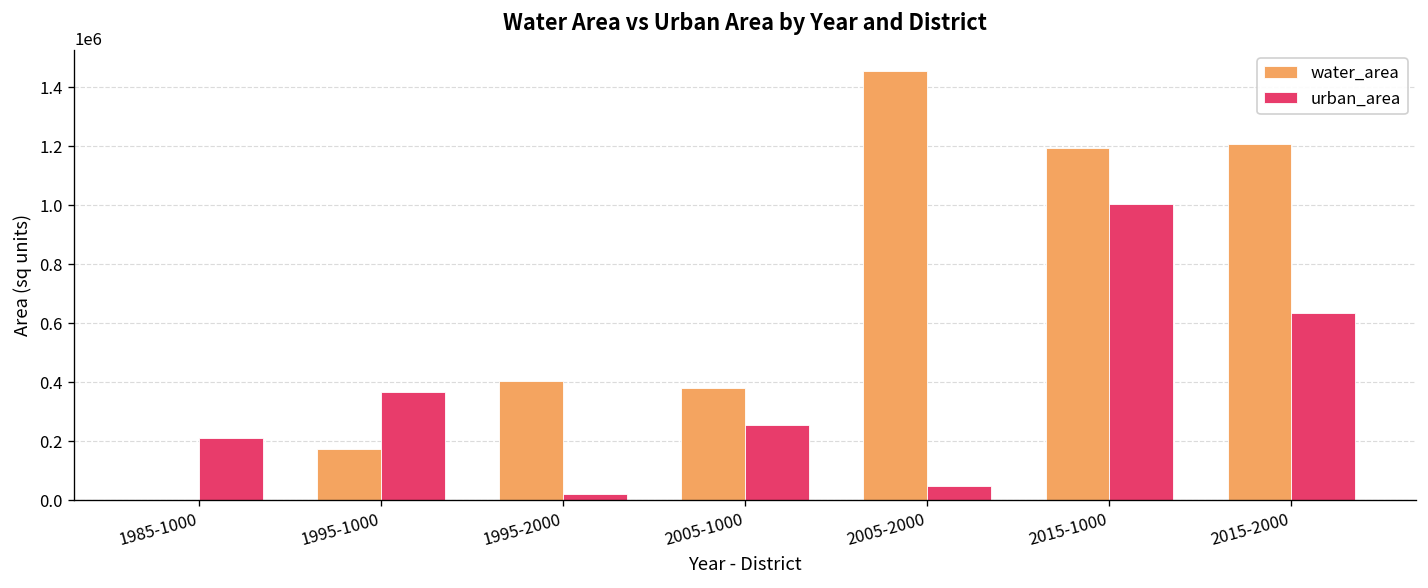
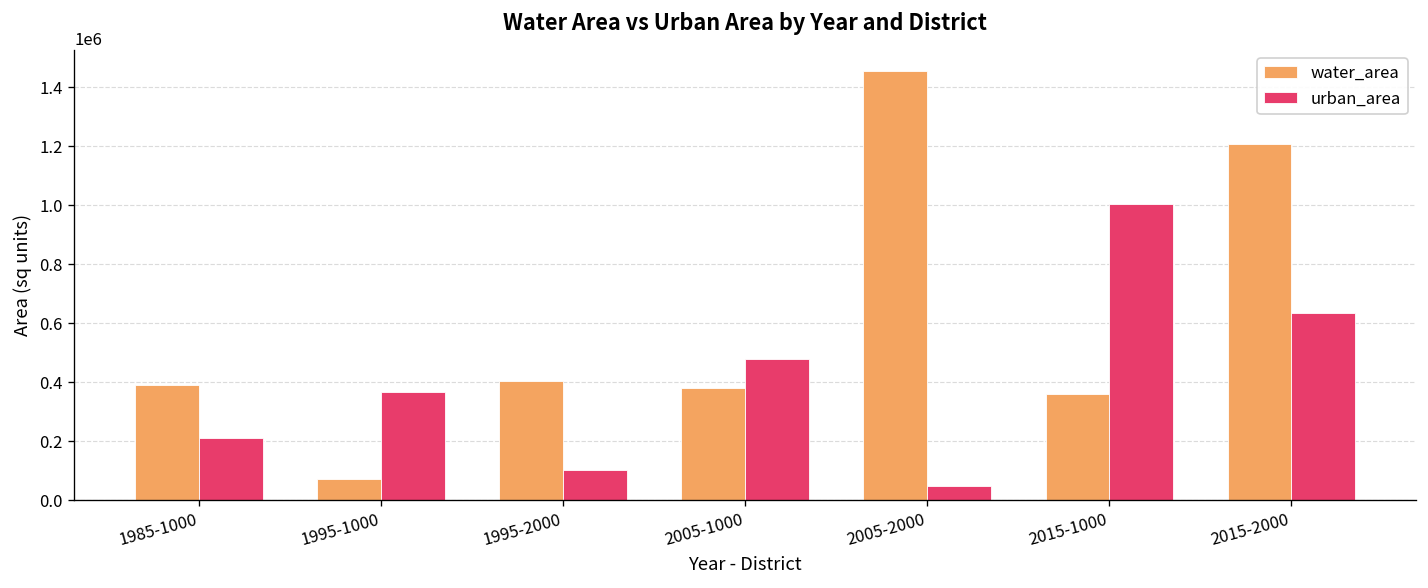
  {
    "water_area": {
-     "1985-1000": 0,
-     "1995-1000": 170000,
+     "1985-1000": 390000,
+     "1995-1000": 70000,
      "1995-2000": 400000,
      "2005-1000": 380000,
      "2005-2000": 1450000,
-     "2015-1000": 1190000,
+     "2015-1000": 360000,
      "2015-2000": 1210000
    },
    "urban_area": {
      "1985-1000": 210000,
      "1995-1000": 370000,
-     "1995-2000": 20000,
-     "2005-1000": 260000,
+     "1995-2000": 100000,
+     "2005-1000": 480000,
      "2005-2000": 50000,
      "2015-1000": 1000000,
      "2015-2000": 640000
    }
  }
